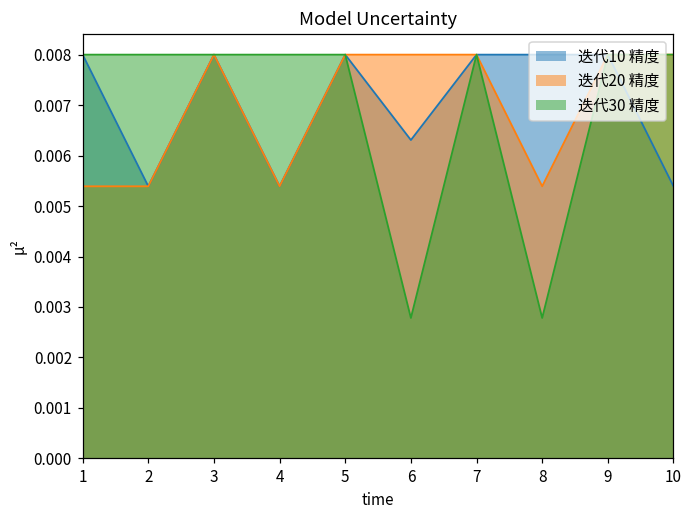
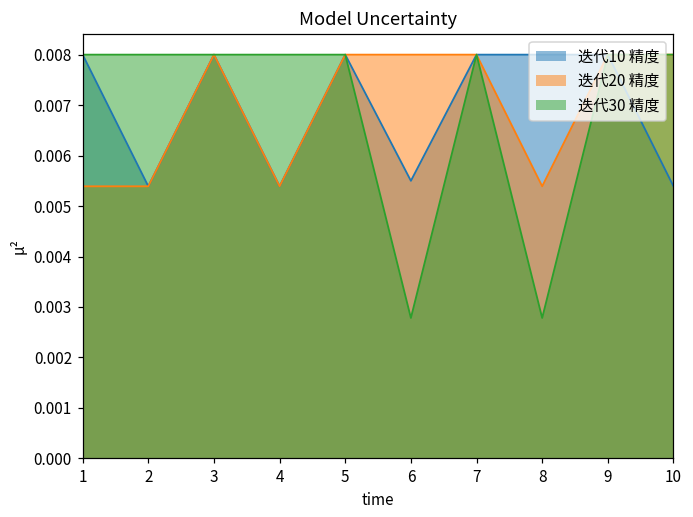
  {
    "迭代10 精度": {
-     "6": 0.0063,
+     "6": 0.0055,
      "10": 0.0054
    },
    "迭代20 精度": {
      "1": 0.0054,
      "6": 0.0080,
      "8": 0.0054
    },
    "迭代30 精度": {
      "2": 0.0080,
      "4": 0.0080,
      "6": 0.0028,
      "8": 0.0028
    }
  }
